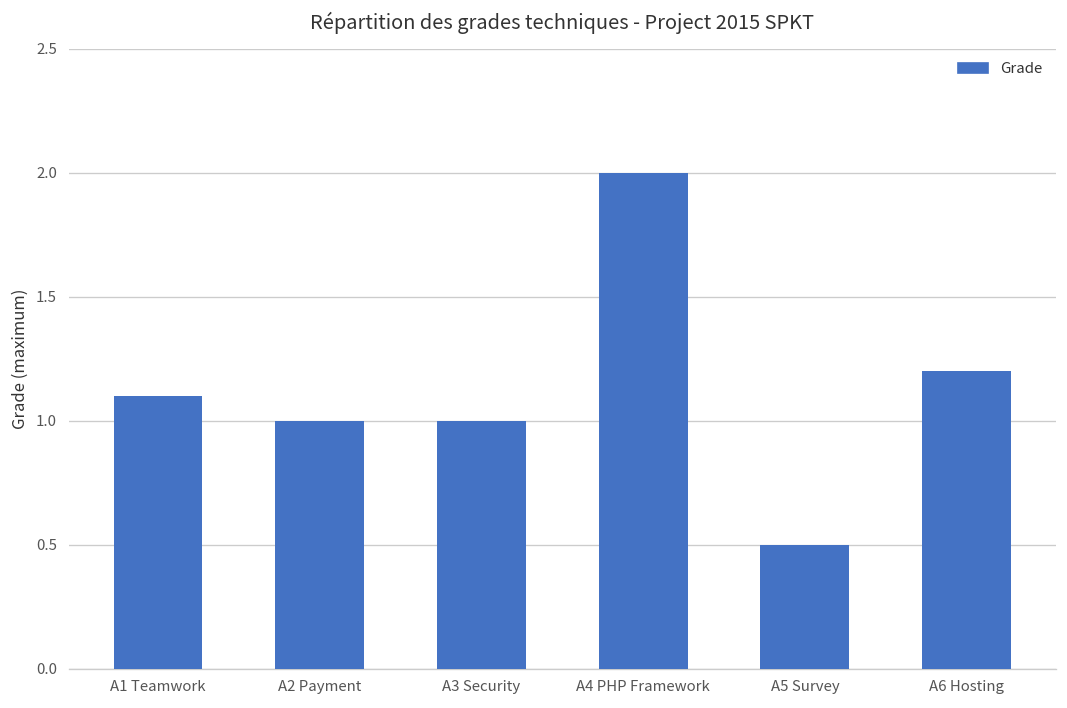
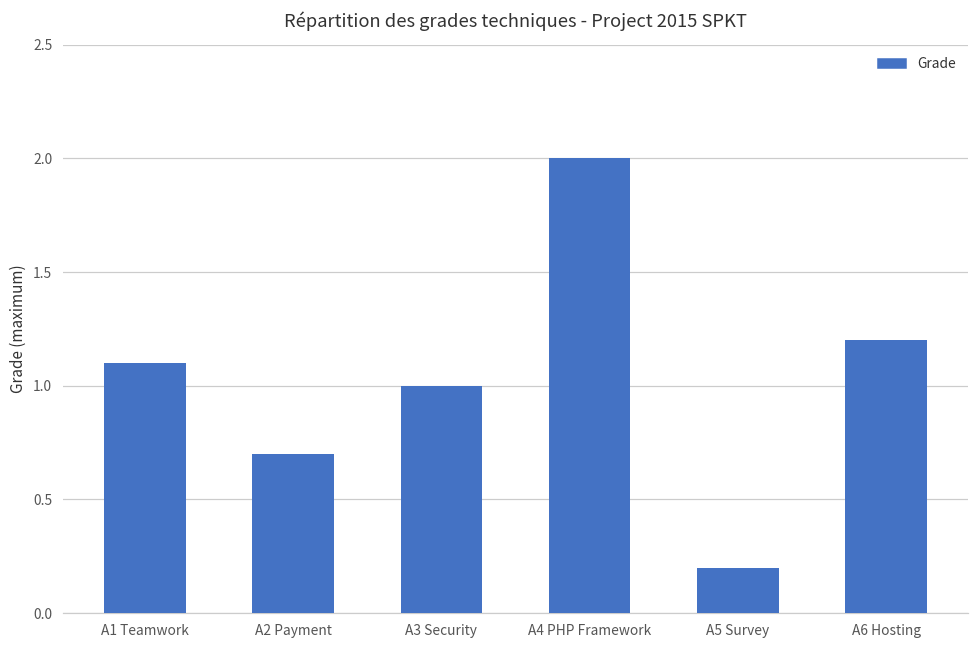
  {
    "A1 Teamwork": 1.1,
-   "A2 Payment": 1.0,
+   "A2 Payment": 0.7,
    "A3 Security": 1.0,
    "A4 PHP Framework": 2.0,
-   "A5 Survey": 0.5,
+   "A5 Survey": 0.2,
    "A6 Hosting": 1.2
  }
